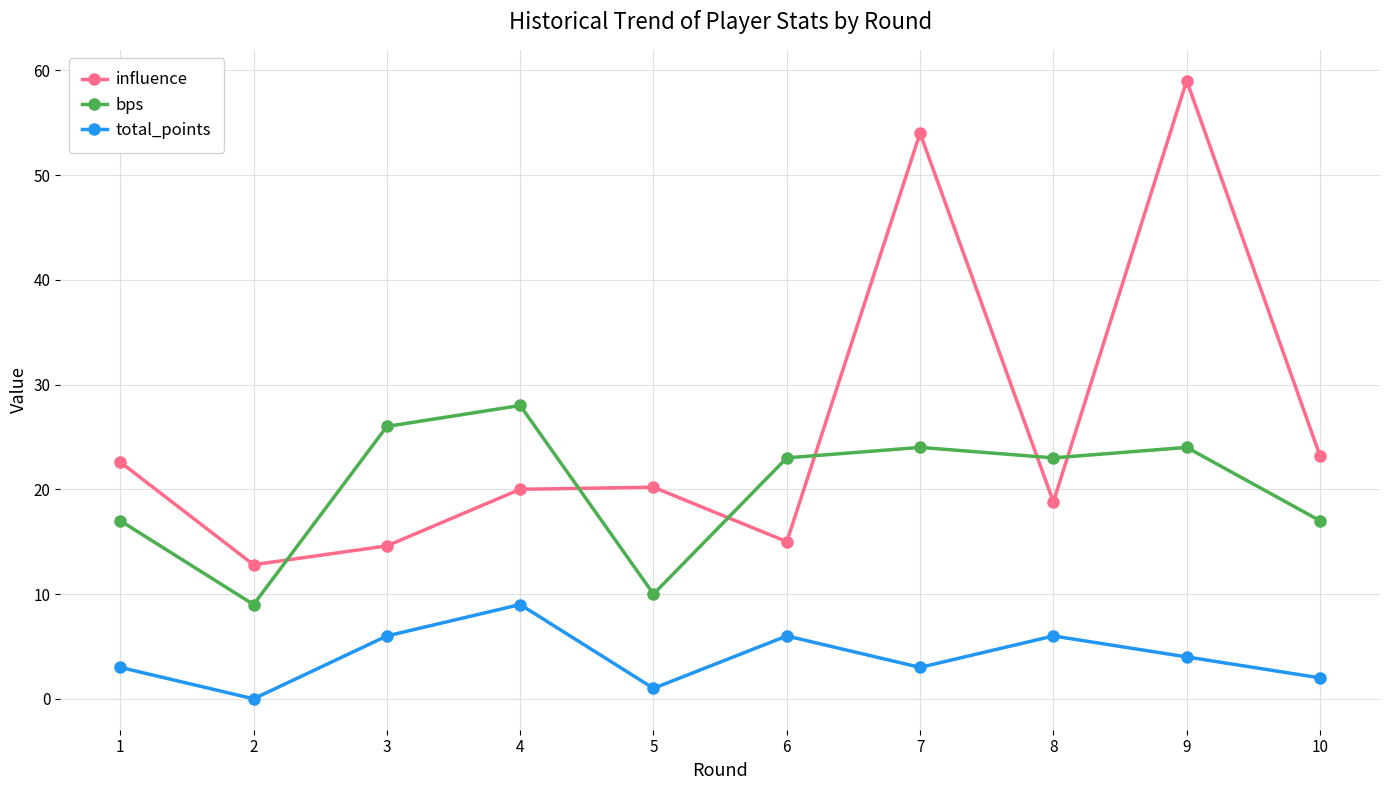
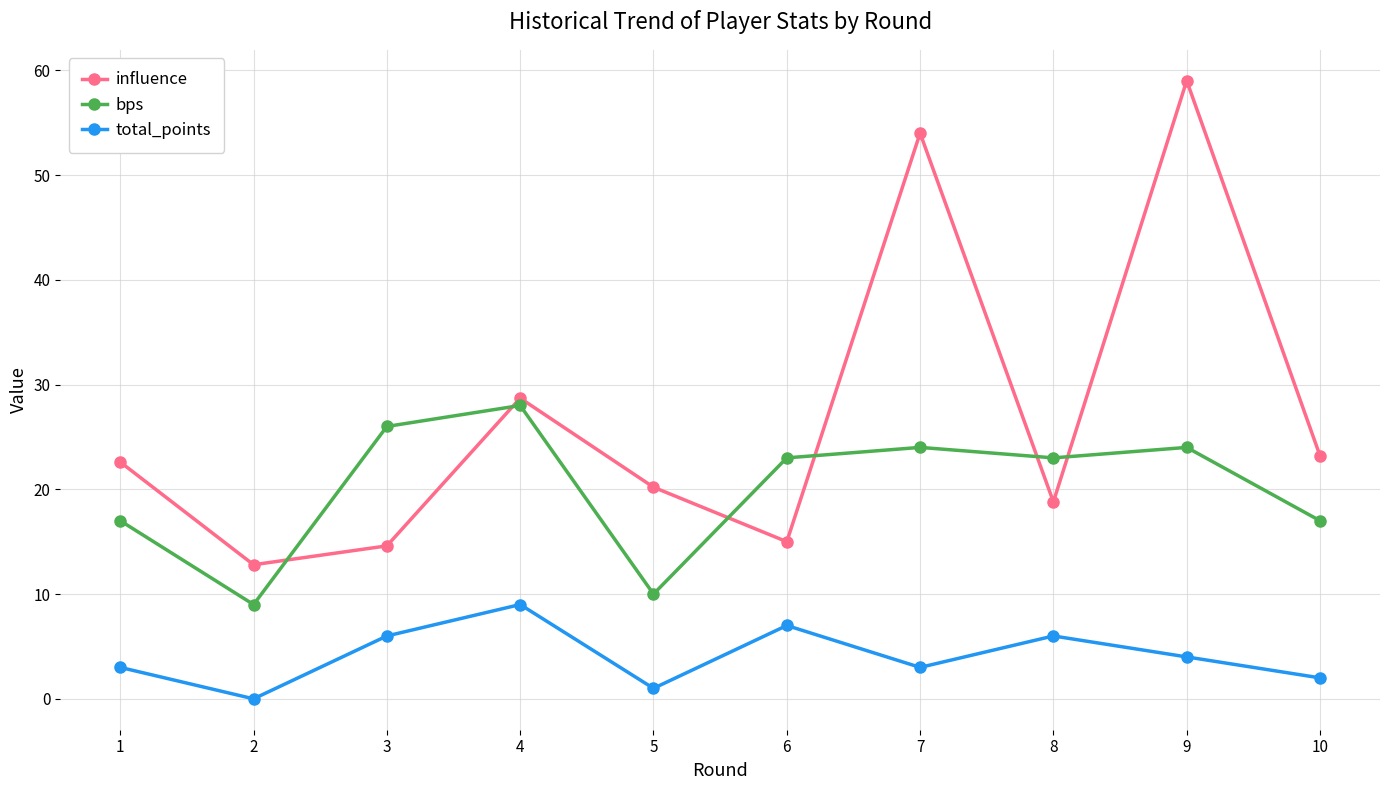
  {
    "influence": {
      "1": 22.6,
      "2": 12.8,
      "3": 14.6,
-     "4": 20.0,
+     "4": 28.7,
      "5": 20.2,
      "6": 15.0,
      "7": 54.0,
      "8": 18.8,
      "9": 59.0,
      "10": 23.2
    },
    "bps": {
      "1": 17.0,
      "2": 9.0,
      "3": 26.0,
      "4": 28.0,
      "5": 10.0,
      "6": 23.0,
      "7": 24.0,
      "8": 23.0,
      "9": 24.0,
      "10": 17.0
    },
    "total_points": {
      "1": 3,
      "2": 0,
      "3": 6,
      "4": 9,
      "5": 1,
-     "6": 6,
+     "6": 7,
      "7": 3,
      "8": 6,
      "9": 4,
      "10": 2
    }
  }
